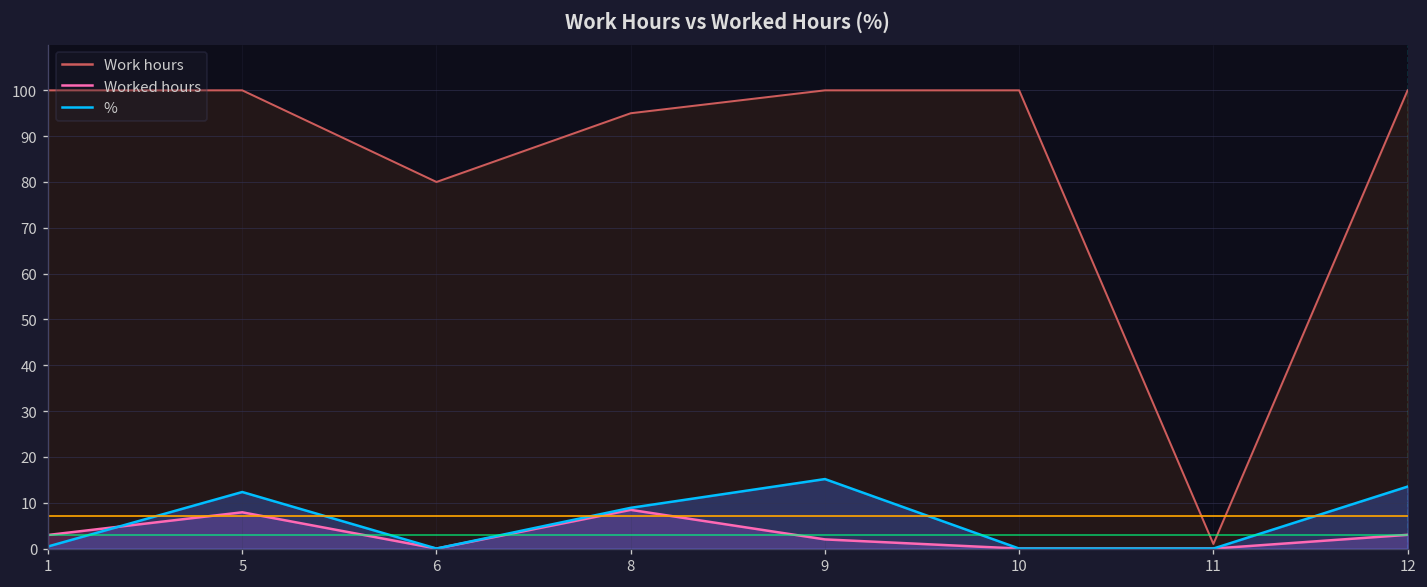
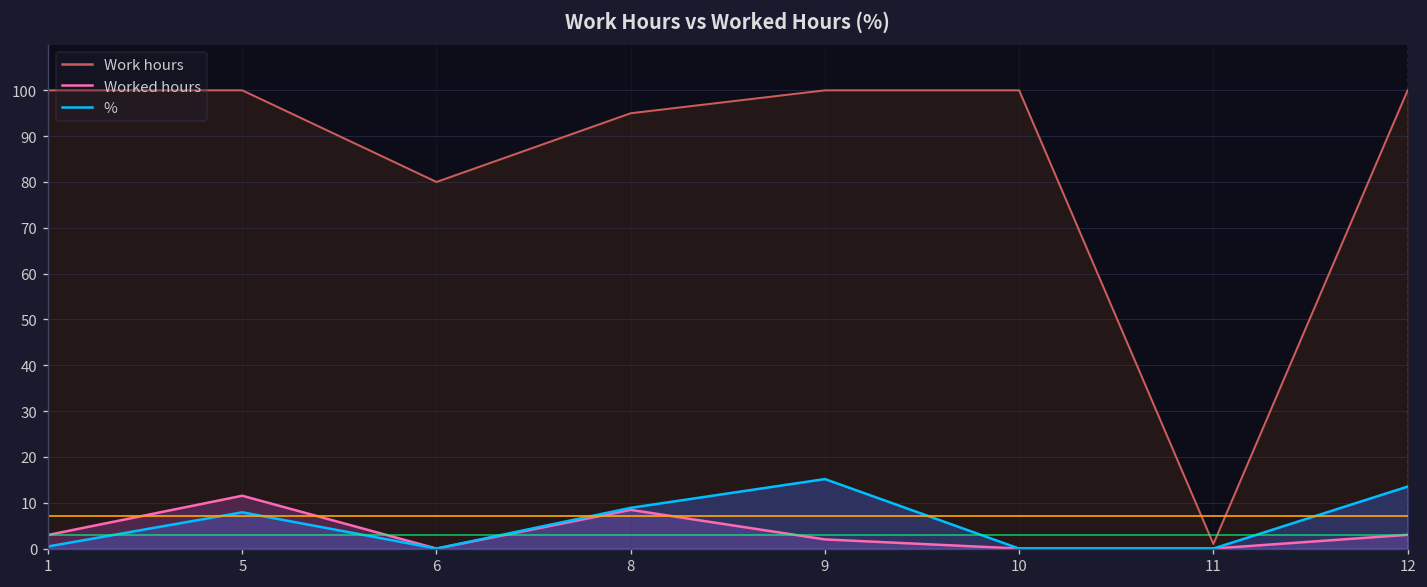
  {
    "Worked hours": {
      "1": 3,
-     "5": 8,
+     "5": 12,
      "9": 2,
      "12": 3
    },
    "%": {
      "1": 0,
-     "5": 12,
+     "5": 8,
      "9": 15,
      "12": 14
    }
  }
